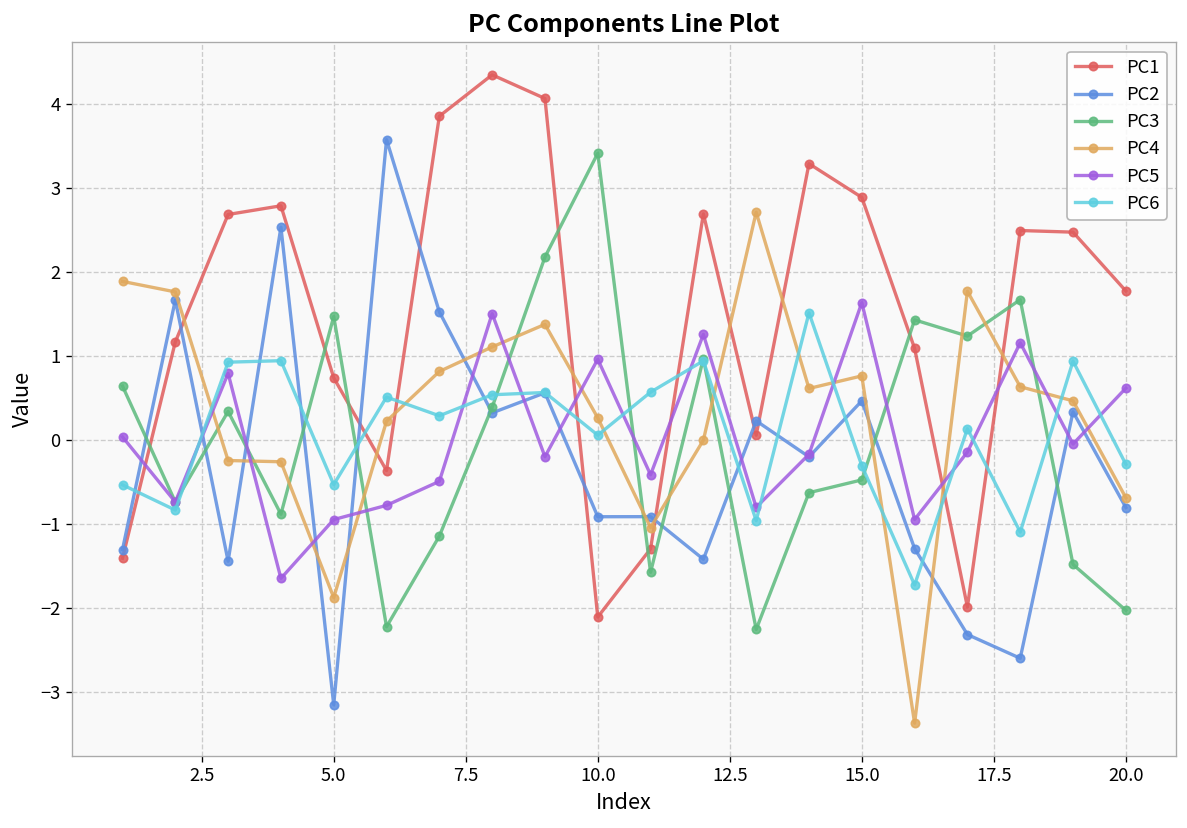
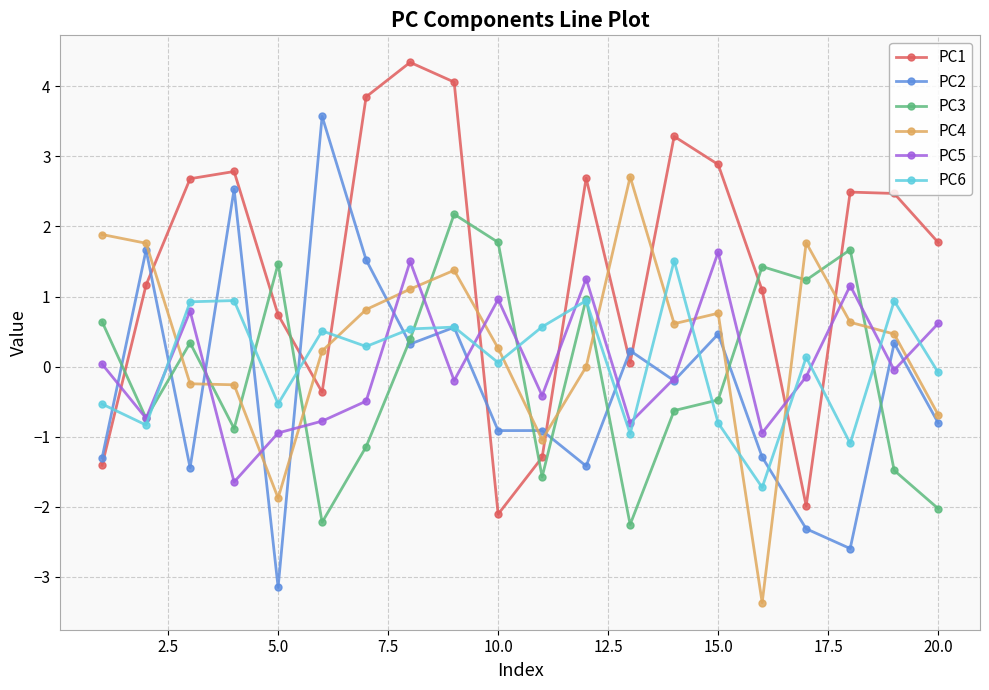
  {
    "PC1": {
      "5.0": 0.7,
      "10.0": -2.1,
      "15.0": 2.9,
      "20.0": 1.8
    },
    "PC2": {
      "5.0": -3.1,
      "10.0": -0.9,
      "15.0": 0.5,
      "20.0": -0.8
    },
    "PC3": {
      "5.0": 1.5,
-     "10.0": 3.4,
+     "10.0": 1.8,
      "15.0": -0.5,
      "20.0": -2.0
    },
    "PC4": {
      "5.0": -1.9,
      "10.0": 0.3,
      "15.0": 0.8,
      "20.0": -0.7
    },
    "PC5": {
      "5.0": -0.9,
      "10.0": 1.0,
      "15.0": 1.6,
      "20.0": 0.6
    },
    "PC6": {
      "5.0": -0.5,
      "10.0": 0.1,
-     "15.0": -0.3,
-     "20.0": -0.3
+     "15.0": -0.8,
+     "20.0": -0.1
    }
  }
